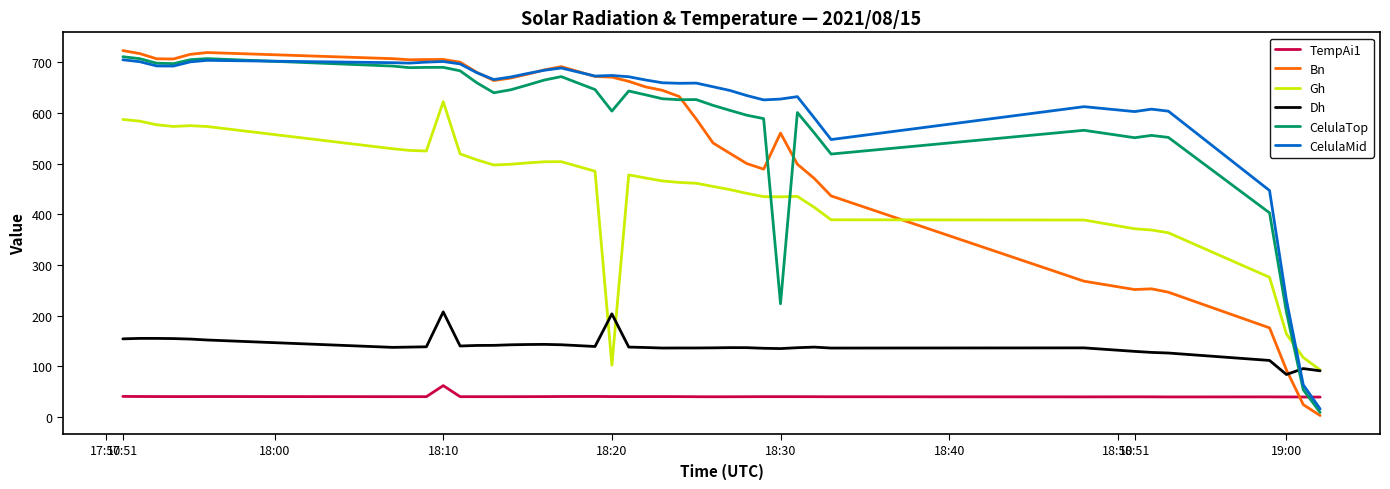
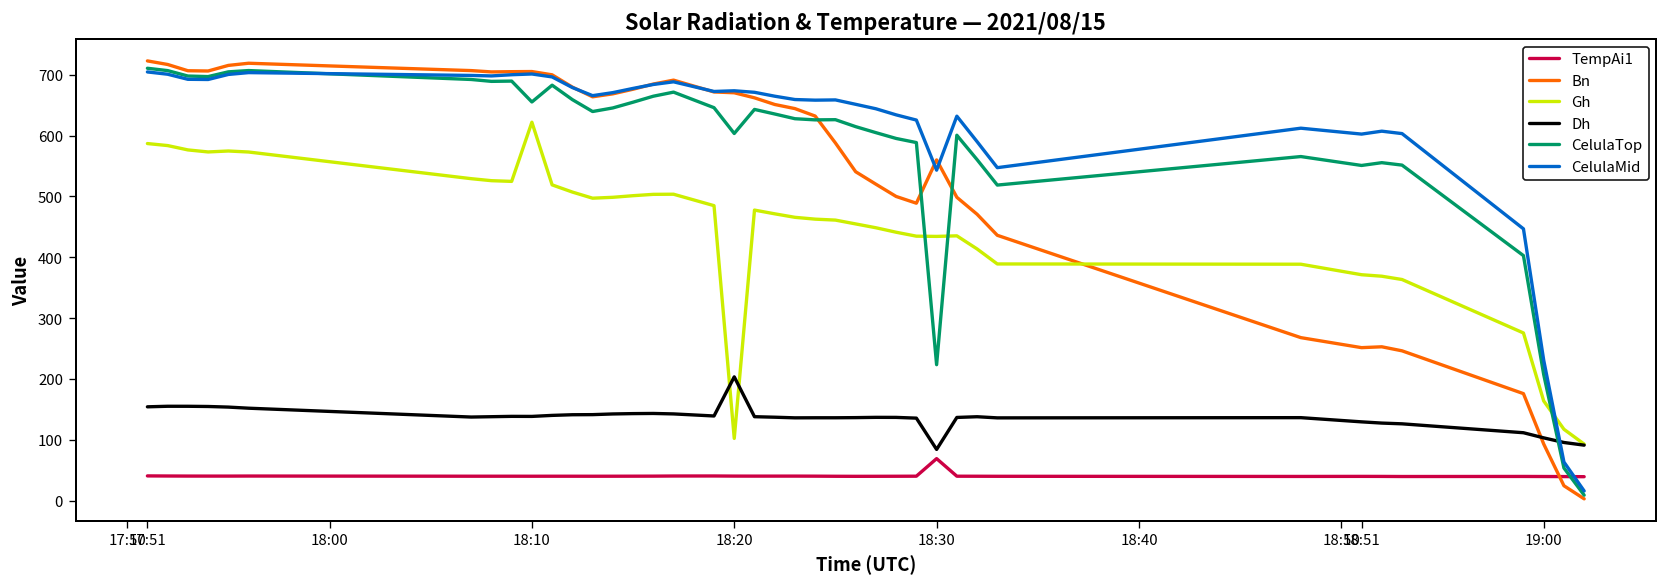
  {
    "TempAi1": {
-     "18:10": 60,
+     "18:10": 40,
      "18:20": 40,
-     "18:30": 40,
+     "18:30": 70,
      "19:00": 40
    },
    "Bn": {
      "18:30": 560,
      "19:00": 90
    },
    "Gh": {
      "18:10": 620,
      "18:20": 100,
      "18:30": 430,
      "19:00": 160
    },
    "Dh": {
-     "18:10": 210,
+     "18:10": 140,
      "18:20": 200,
-     "18:30": 130,
-     "19:00": 80
+     "18:30": 80,
+     "19:00": 100
    },
    "CelulaTop": {
-     "18:10": 690,
+     "18:10": 660,
      "18:20": 600,
      "18:30": 220,
      "19:00": 210
    },
    "CelulaMid": {
-     "18:30": 630,
+     "18:30": 540,
      "19:00": 230
    }
  }
